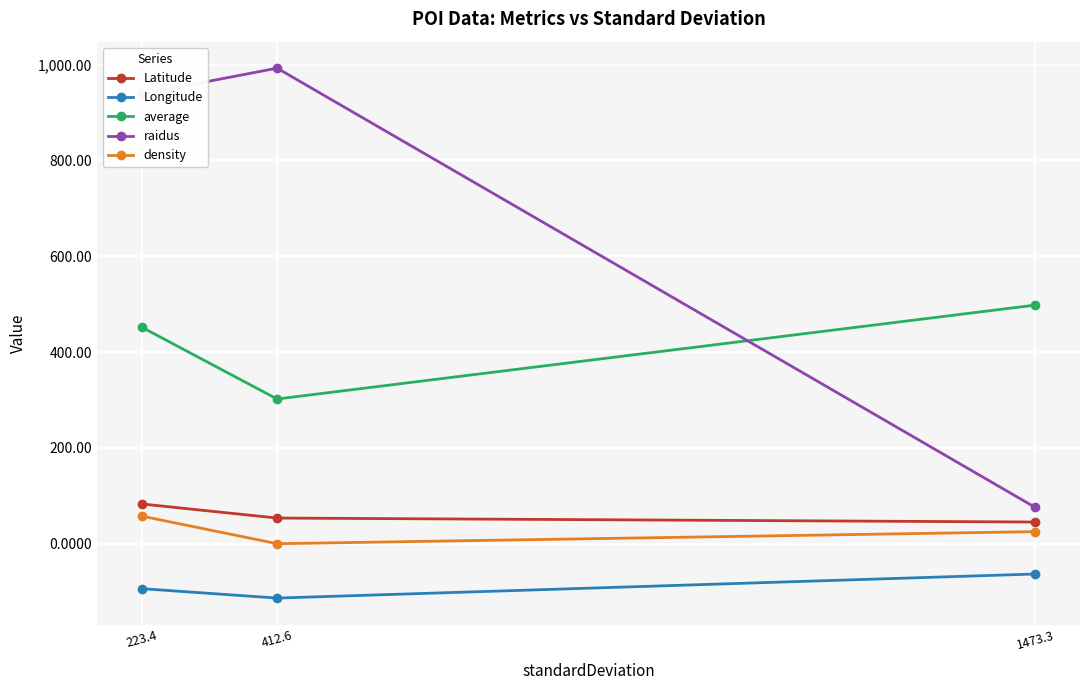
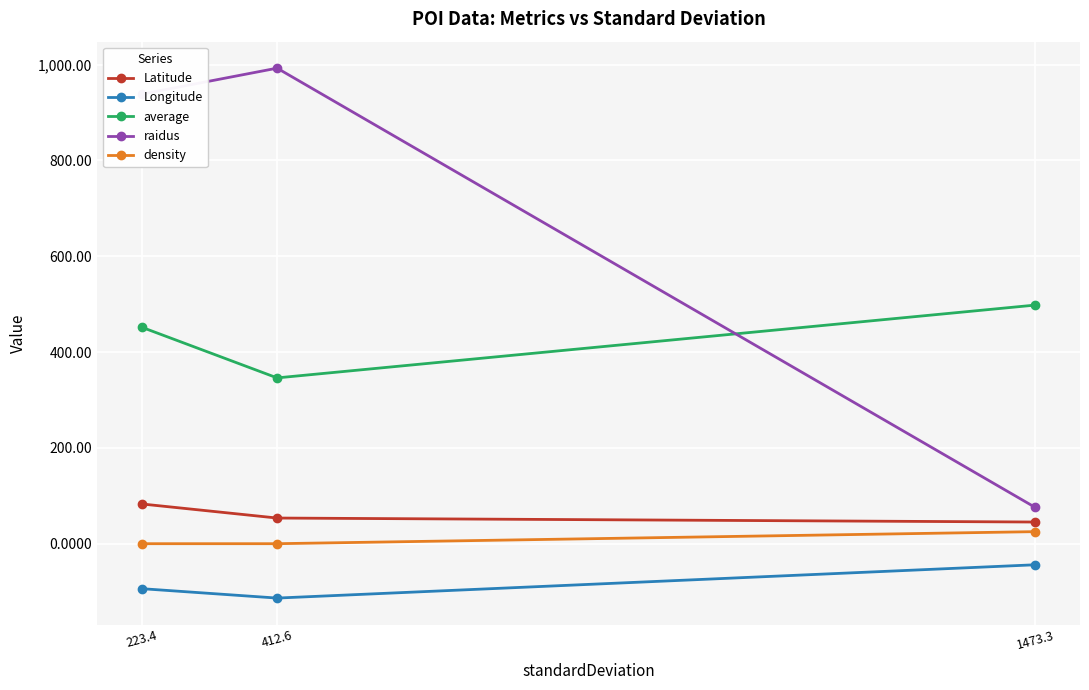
  {
    "Latitude": {
      "223.4": 80,
      "412.6": 50,
      "1473.3": 50
    },
    "Longitude": {
      "223.4": -90,
      "412.6": -110,
-     "1473.3": -60
+     "1473.3": -40
    },
    "average": {
      "223.4": 450,
-     "412.6": 300,
+     "412.6": 350,
      "1473.3": 500
    },
    "raidus": {
      "412.6": 990,
      "1473.3": 80
    },
    "density": {
-     "223.4": 60,
+     "223.4": 0,
      "412.6": 0,
      "1473.3": 30
    }
  }
